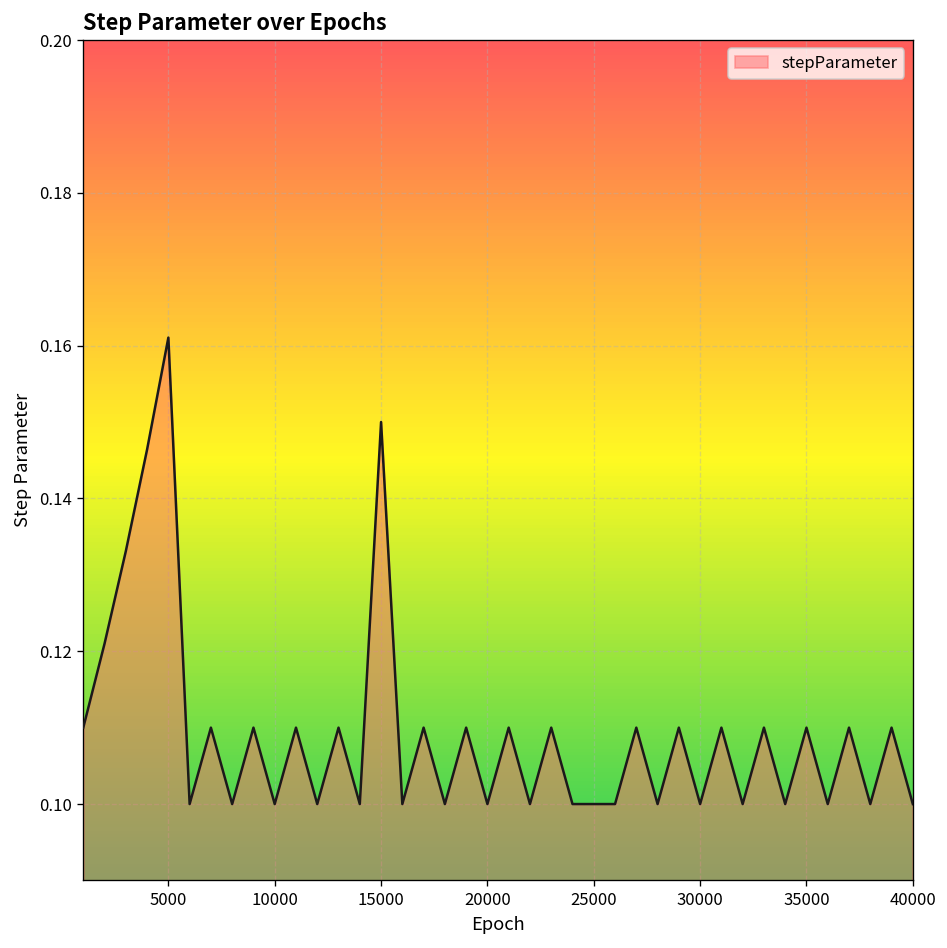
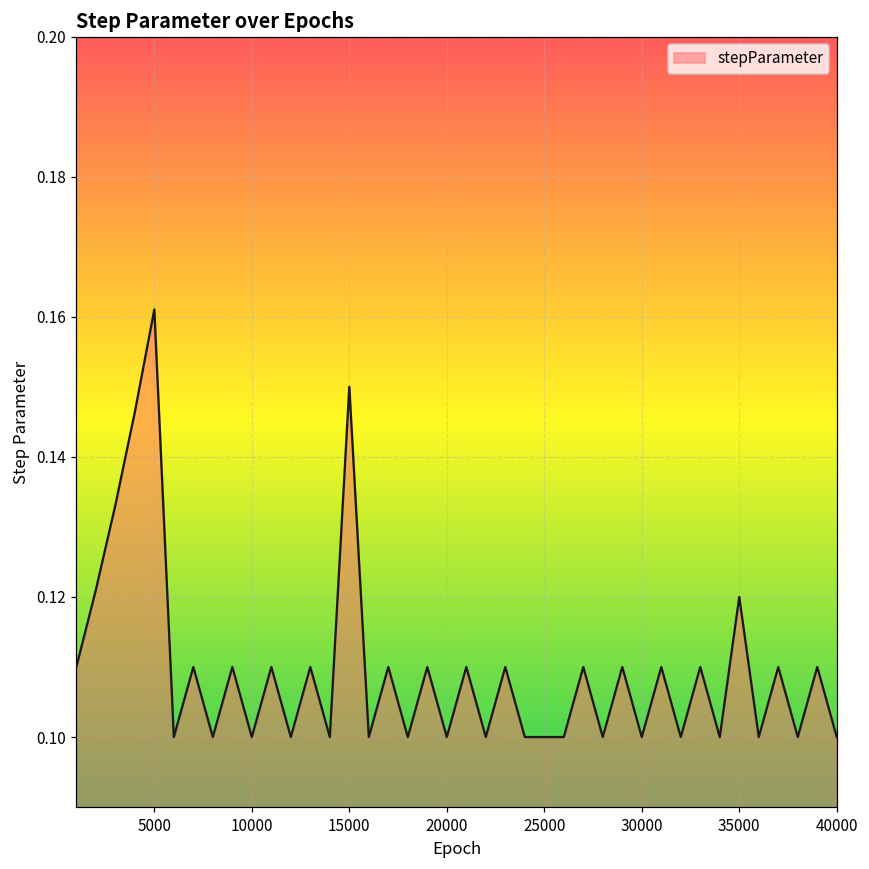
  {
    "5000": 0.161,
    "10000": 0.10,
    "15000": 0.15,
    "20000": 0.10,
    "25000": 0.10,
    "30000": 0.10,
-   "35000": 0.11,
+   "35000": 0.12,
    "40000": 0.10
  }
